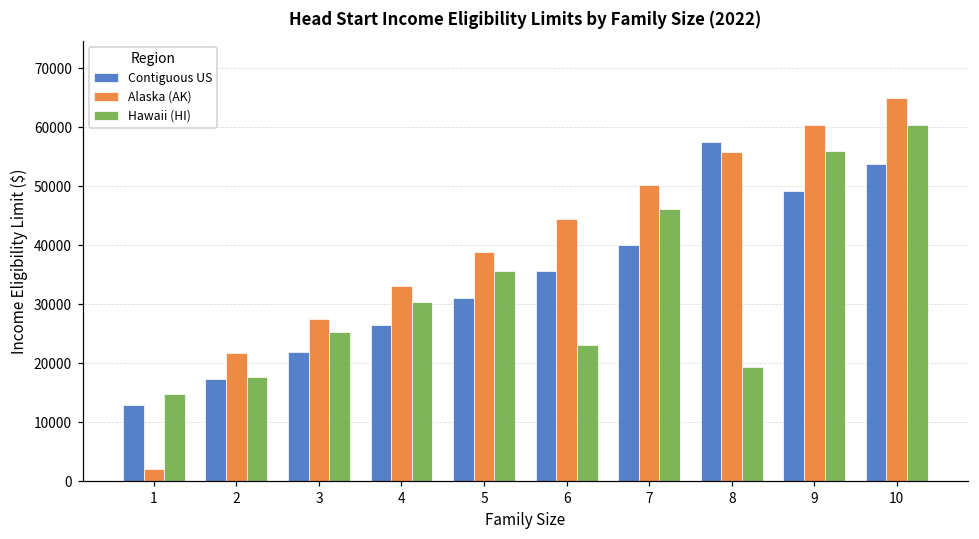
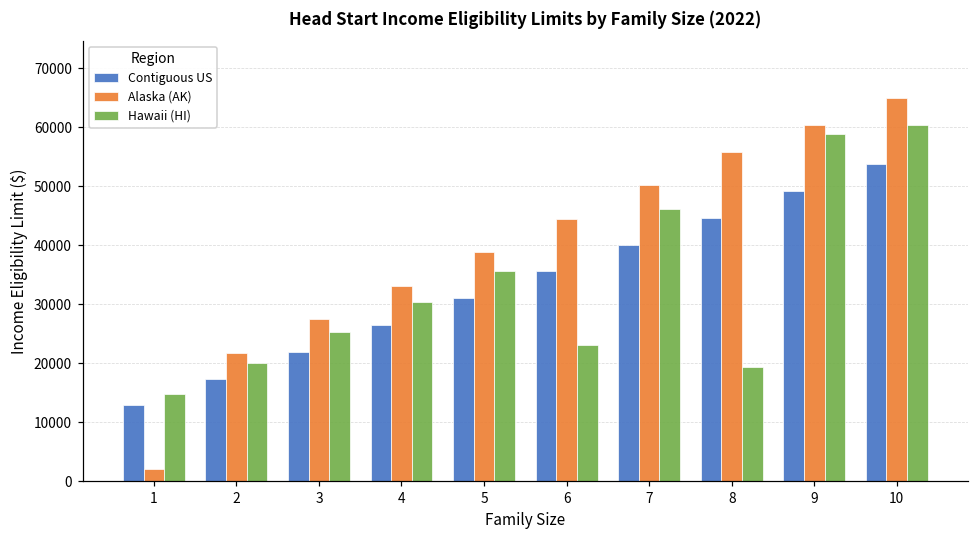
  {
    "Contiguous US": {
      "1": 13000,
      "2": 17000,
      "3": 22000,
      "4": 27000,
      "5": 31000,
      "6": 36000,
      "7": 40000,
-     "8": 58000,
+     "8": 45000,
      "9": 49000,
      "10": 54000
    },
    "Alaska (AK)": {
      "1": 2000,
      "2": 22000,
      "3": 27000,
      "4": 33000,
      "5": 39000,
      "6": 44000,
      "7": 50000,
      "8": 56000,
      "9": 60000,
      "10": 65000
    },
    "Hawaii (HI)": {
      "1": 15000,
-     "2": 18000,
+     "2": 20000,
      "3": 25000,
      "4": 30000,
      "5": 36000,
      "6": 23000,
      "7": 46000,
      "8": 19000,
-     "9": 56000,
+     "9": 59000,
      "10": 60000
    }
  }
